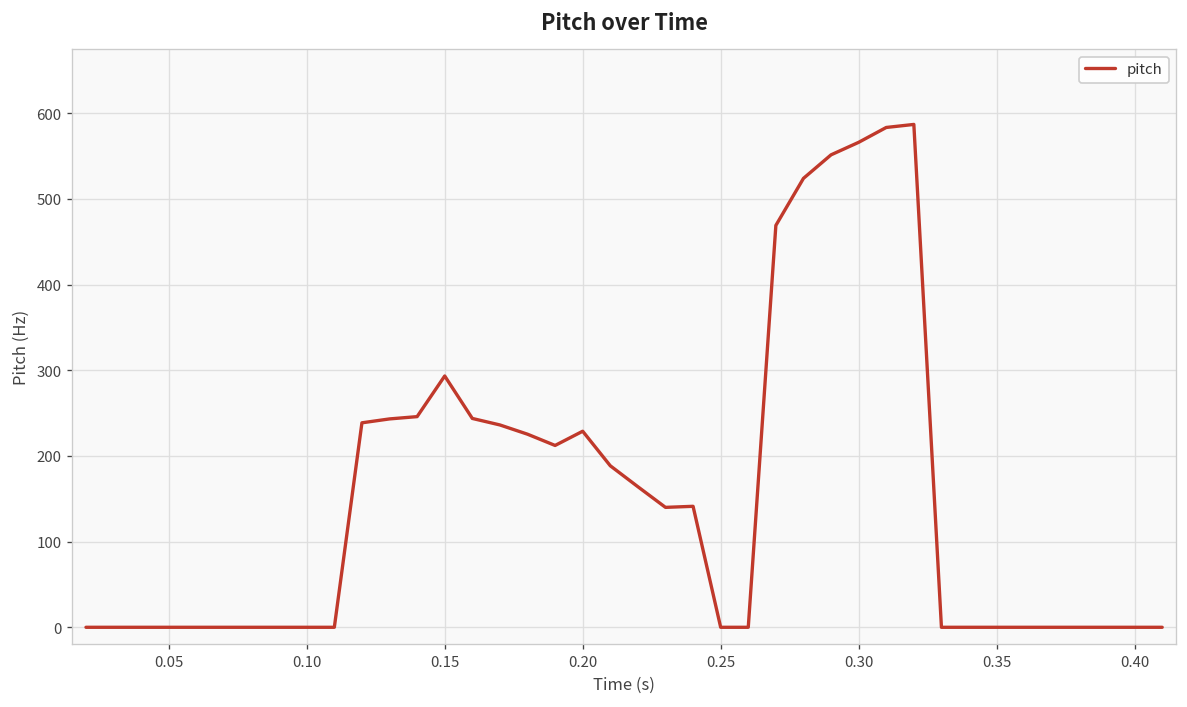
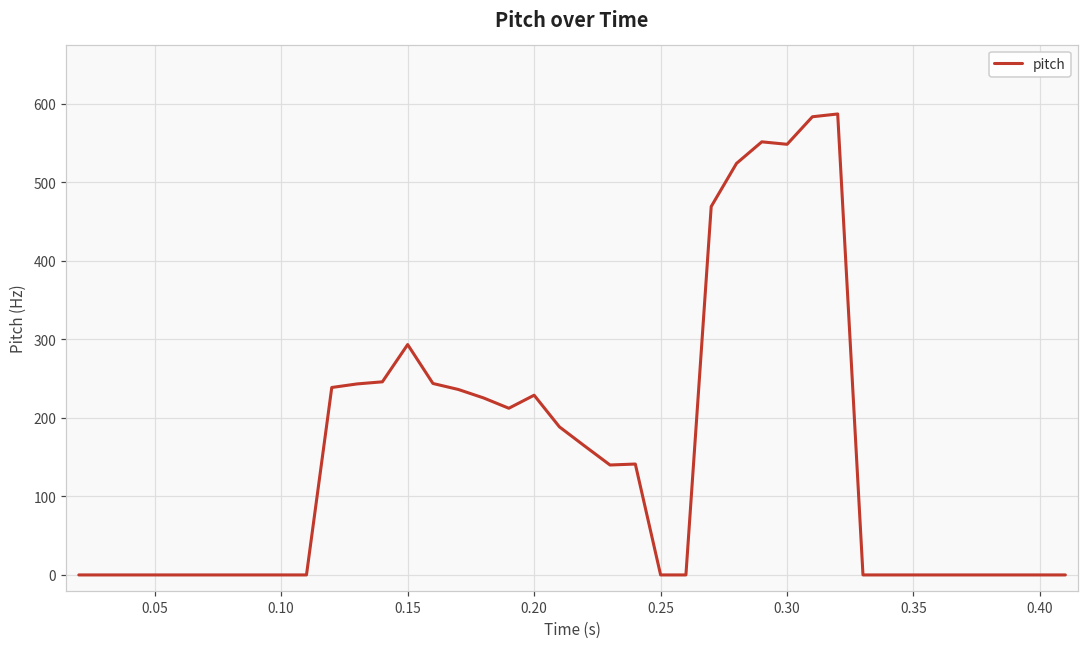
  {
    "0.05": 0,
    "0.10": 0,
    "0.15": 290,
    "0.20": 230,
    "0.25": 0,
-   "0.30": 570,
+   "0.30": 550,
    "0.35": 0,
    "0.40": 0
  }
